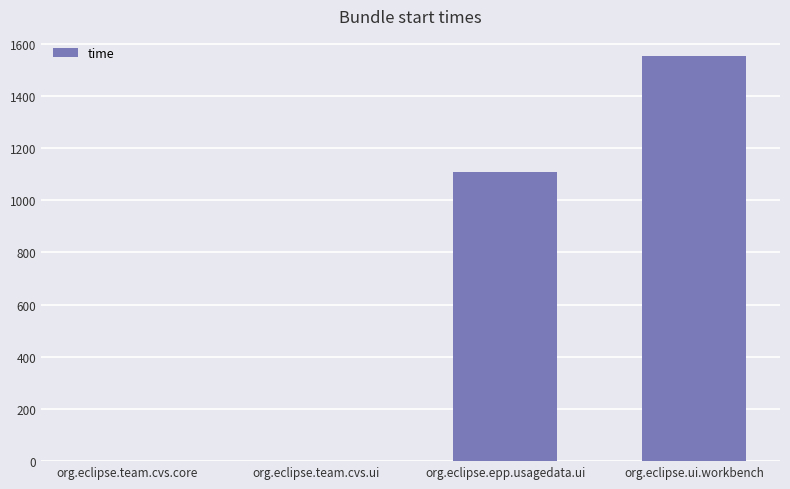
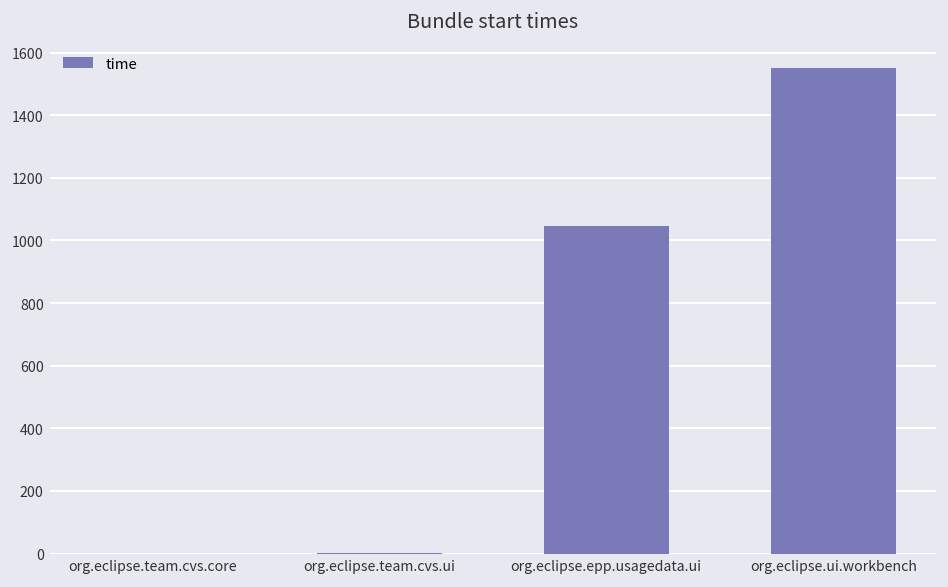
  {
    "org.eclipse.team.cvs.core": 0,
-   "org.eclipse.epp.usagedata.ui": 1110,
+   "org.eclipse.epp.usagedata.ui": 1050,
    "org.eclipse.ui.workbench": 1550
  }
